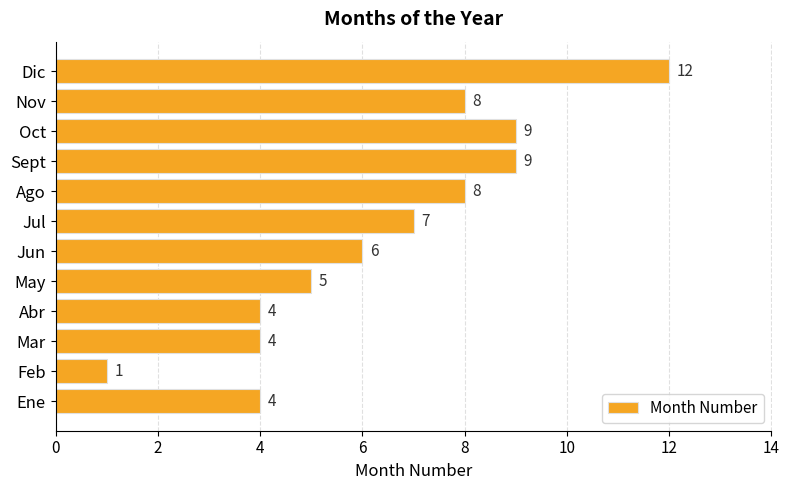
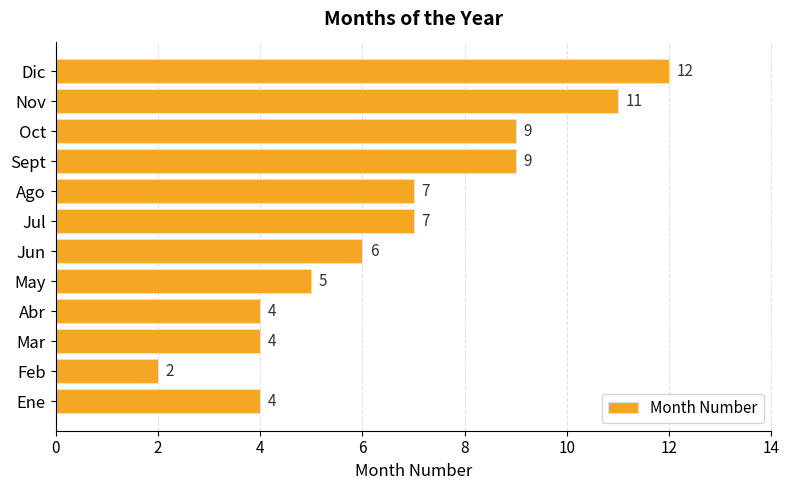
  {
    "Dic": 12,
-   "Nov": 8,
+   "Nov": 11,
    "Oct": 9,
    "Sept": 9,
-   "Ago": 8,
+   "Ago": 7,
    "Jul": 7,
    "Jun": 6,
    "May": 5,
    "Abr": 4,
    "Mar": 4,
-   "Feb": 1,
+   "Feb": 2,
    "Ene": 4
  }
